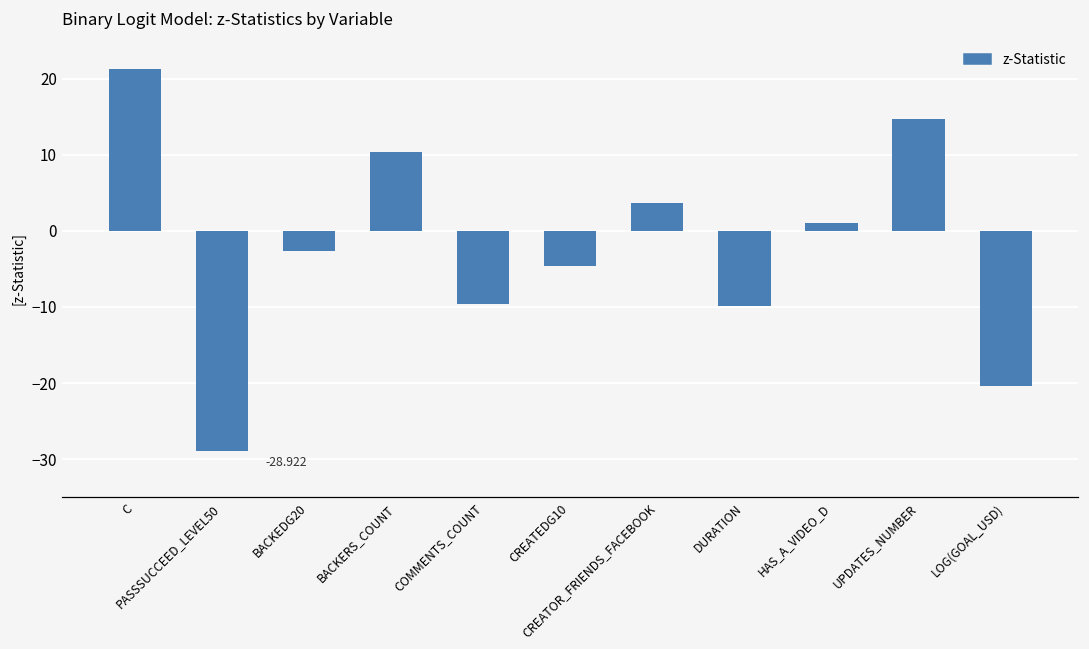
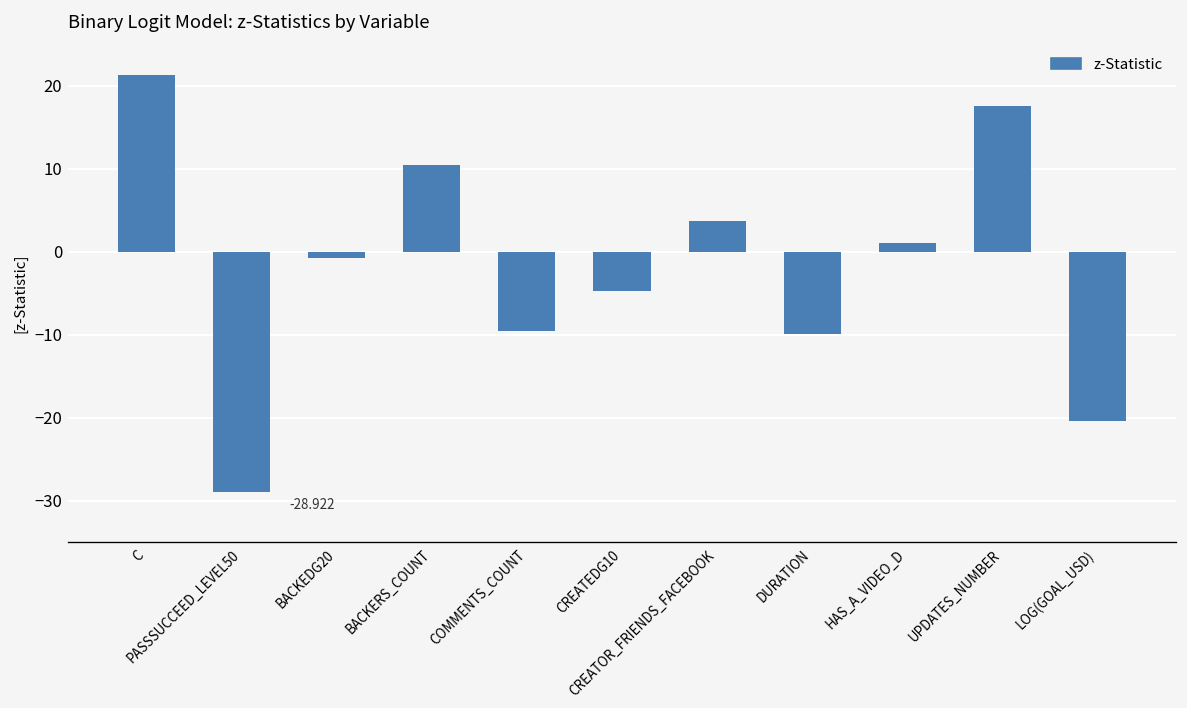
  {
    "C": 21,
    "PASSSUCCEED_LEVEL50": -29,
-   "BACKEDG20": -3,
+   "BACKEDG20": -1,
    "BACKERS_COUNT": 10,
    "COMMENTS_COUNT": -10,
    "CREATEDG10": -5,
    "CREATOR_FRIENDS_FACEBOOK": 4,
    "DURATION": -10,
    "HAS_A_VIDEO_D": 1,
-   "UPDATES_NUMBER": 15,
+   "UPDATES_NUMBER": 18,
    "LOG(GOAL_USD)": -20
  }
